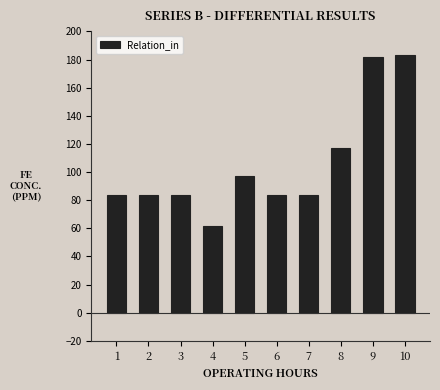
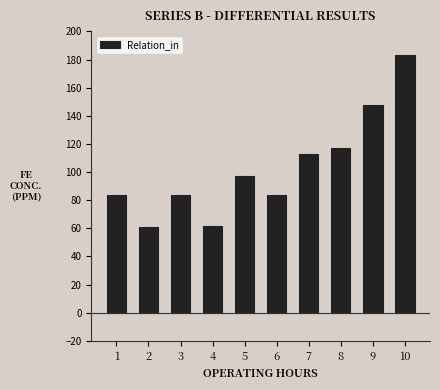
  {
    "1": 84,
-   "2": 84,
+   "2": 61,
    "3": 84,
    "4": 62,
    "5": 97,
    "6": 84,
-   "7": 84,
+   "7": 113,
    "8": 117,
-   "9": 182,
+   "9": 148,
    "10": 183
  }
